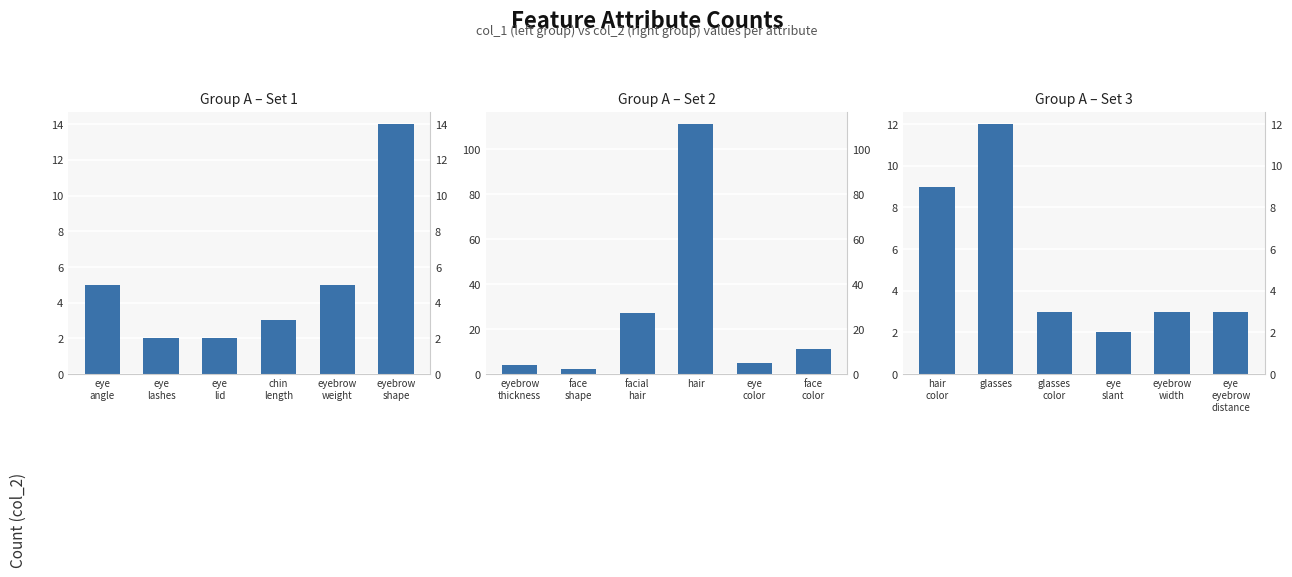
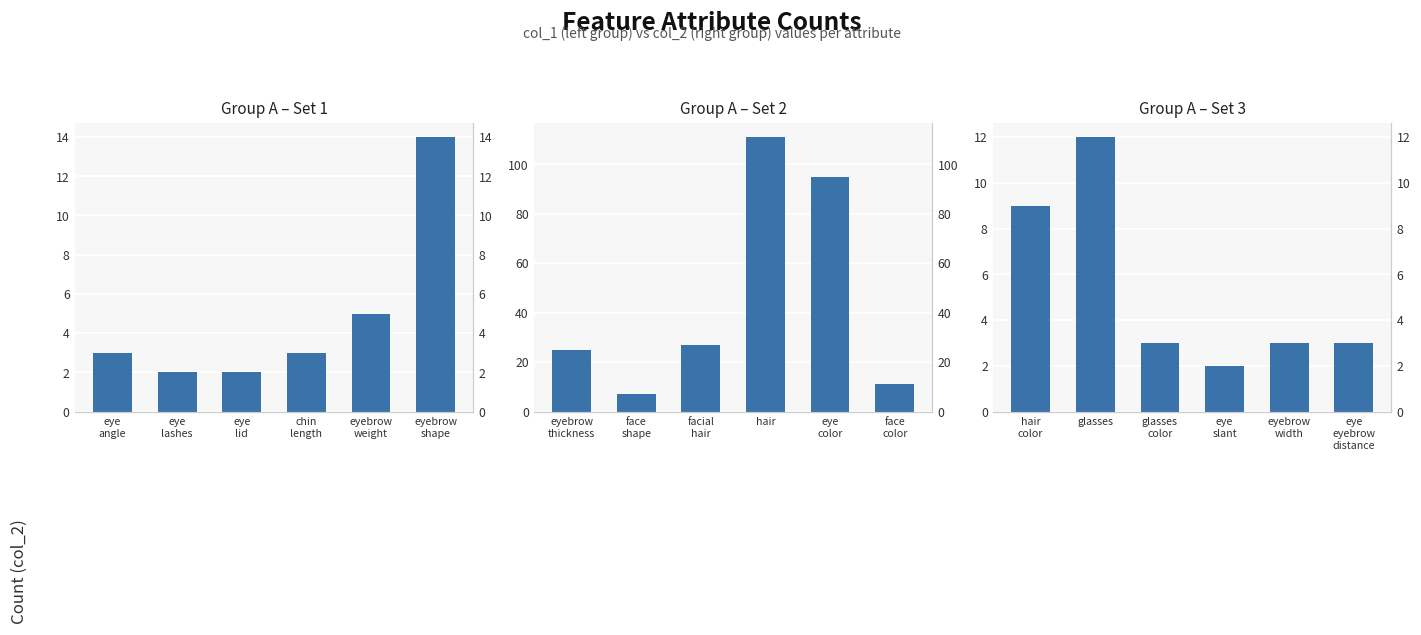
  {
    "Group A – Set 1": {
-     "eye angle": 5,
+     "eye angle": 3,
      "eye lashes": 2,
      "eye lid": 2,
      "chin length": 3,
      "eyebrow weight": 5,
      "eyebrow shape": 14
    },
    "Group A – Set 2": {
-     "eyebrow thickness": 4,
-     "face shape": 2,
+     "eyebrow thickness": 25,
+     "face shape": 7,
      "facial hair": 27,
      "hair": 111,
-     "eye color": 5,
+     "eye color": 95,
      "face color": 11
    },
    "Group A – Set 3": {
      "hair color": 9.0,
      "glasses": 12.0,
      "glasses color": 3.0,
      "eye slant": 2.0,
      "eyebrow width": 3.0,
      "eye eyebrow distance": 3.0
    }
  }
